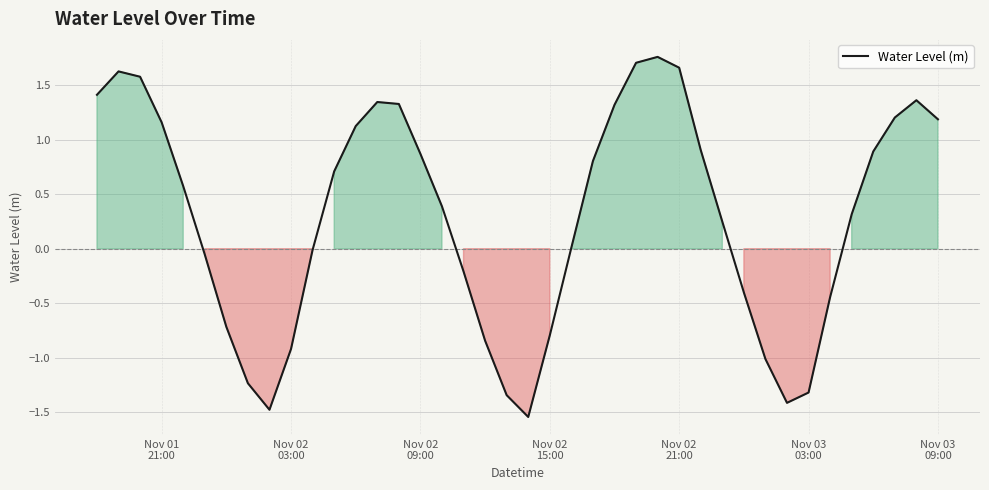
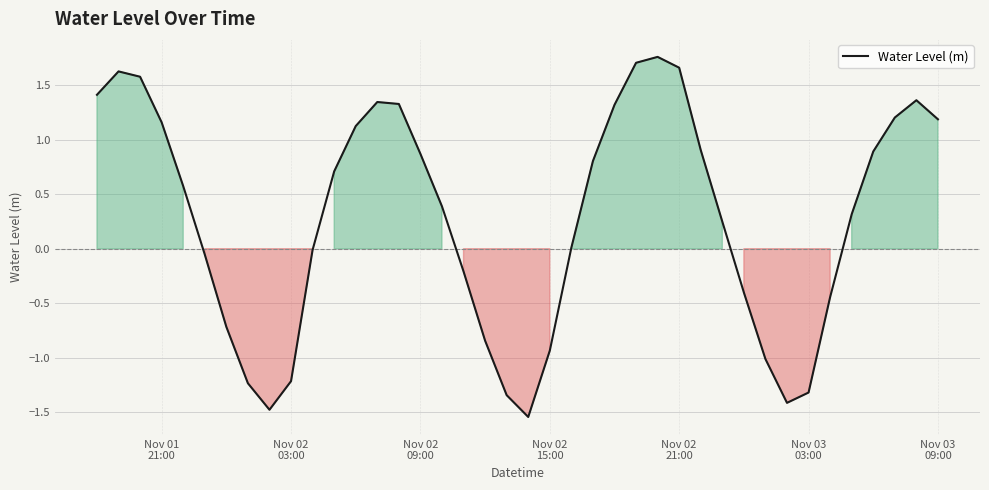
  {
    "Nov 01 21:00": 1.16,
-   "Nov 02 03:00": -0.92,
+   "Nov 02 03:00": -1.22,
    "Nov 02 09:00": 0.87,
-   "Nov 02 15:00": -0.80,
+   "Nov 02 15:00": -0.94,
    "Nov 02 21:00": 1.66,
    "Nov 03 03:00": -1.32,
    "Nov 03 09:00": 1.19
  }
